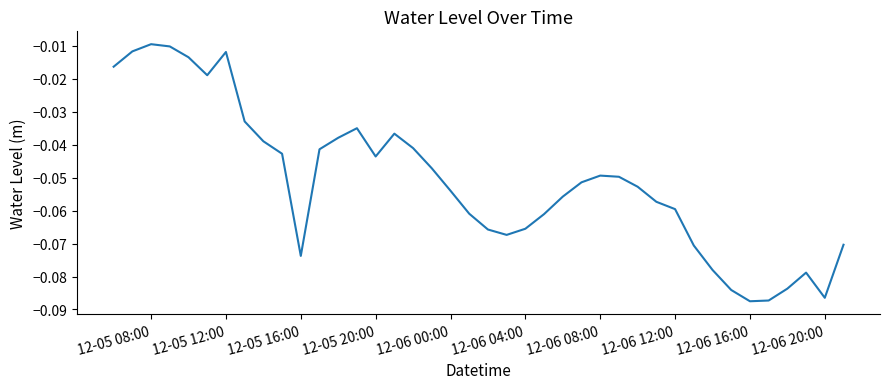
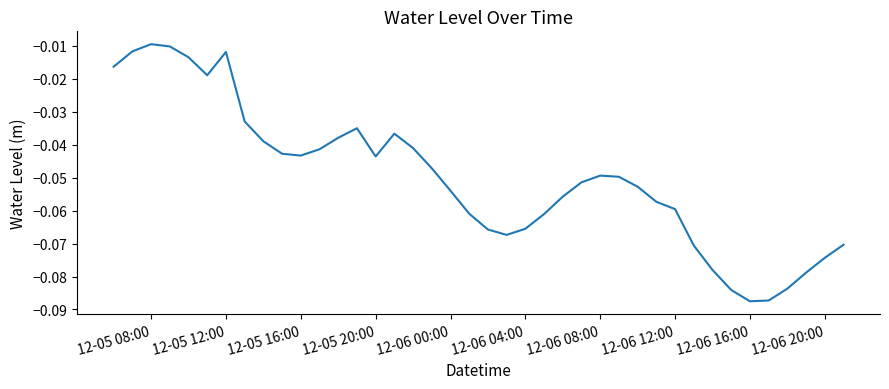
  {
    "12-05 08:00": -0.009,
    "12-05 12:00": -0.012,
-   "12-05 16:00": -0.074,
+   "12-05 16:00": -0.043,
    "12-05 20:00": -0.044,
    "12-06 00:00": -0.054,
    "12-06 04:00": -0.066,
    "12-06 08:00": -0.049,
    "12-06 12:00": -0.060,
    "12-06 16:00": -0.088,
-   "12-06 20:00": -0.086
+   "12-06 20:00": -0.074
  }
